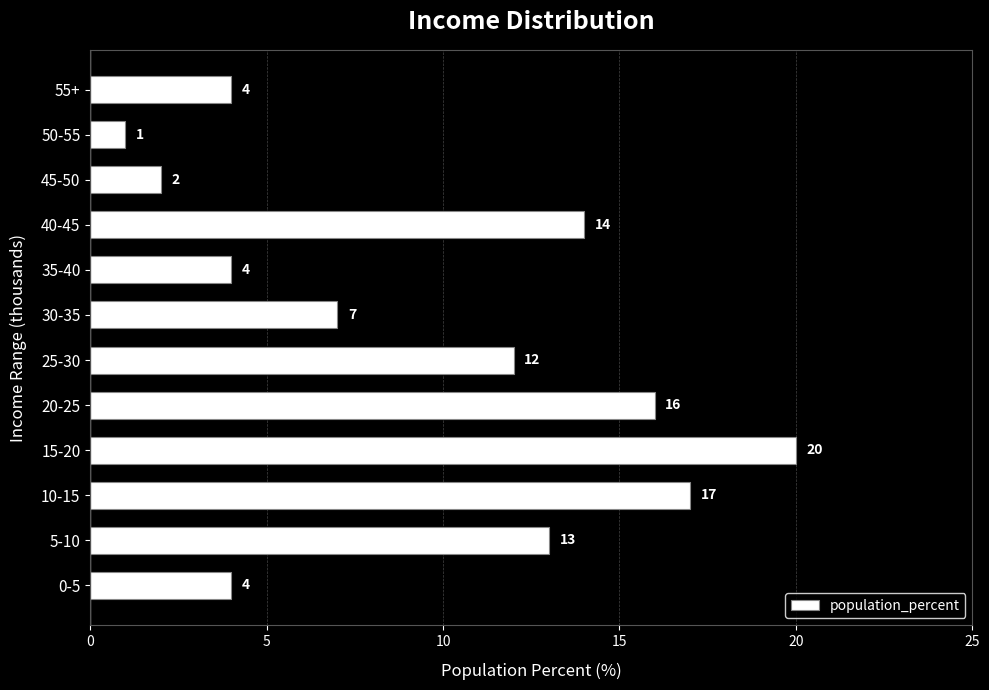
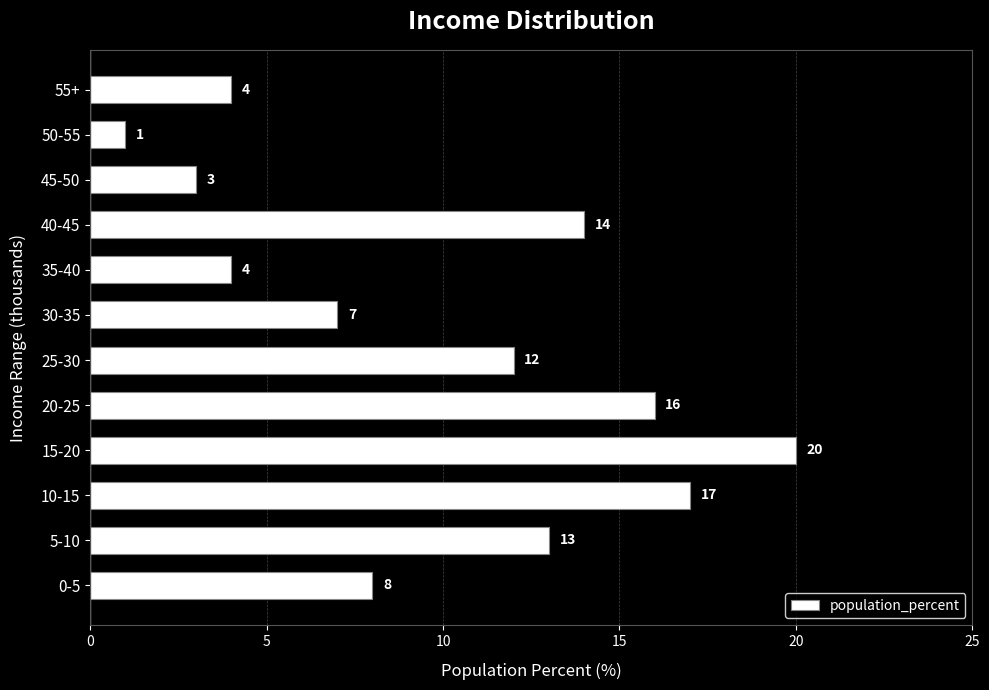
  {
    "55+": 4,
    "50-55": 1,
-   "45-50": 2,
+   "45-50": 3,
    "40-45": 14,
    "35-40": 4,
    "30-35": 7,
    "25-30": 12,
    "20-25": 16,
    "15-20": 20,
    "10-15": 17,
    "5-10": 13,
-   "0-5": 4
+   "0-5": 8
  }
